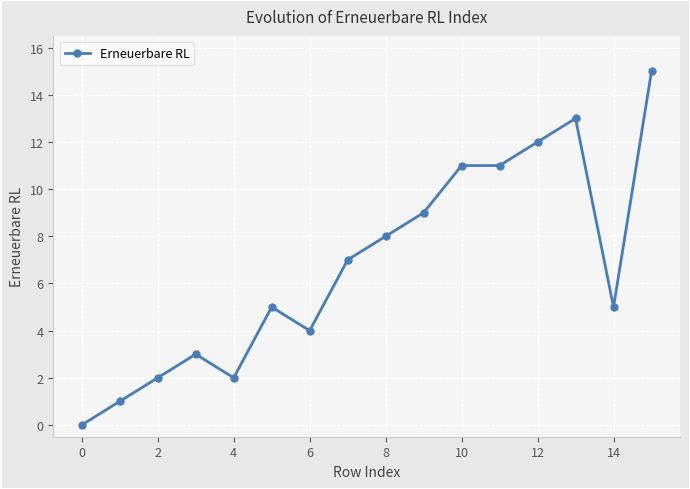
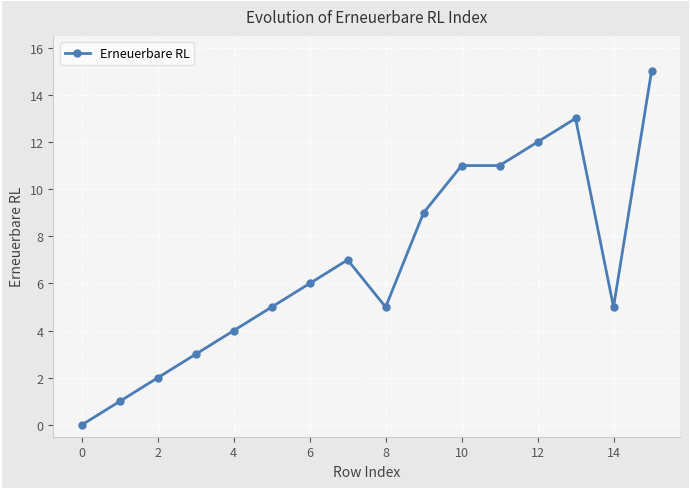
  {
    "0": 0,
    "2": 2,
-   "4": 2,
-   "6": 4,
-   "8": 8,
+   "4": 4,
+   "6": 6,
+   "8": 5,
    "10": 11,
    "12": 12,
    "14": 5
  }
